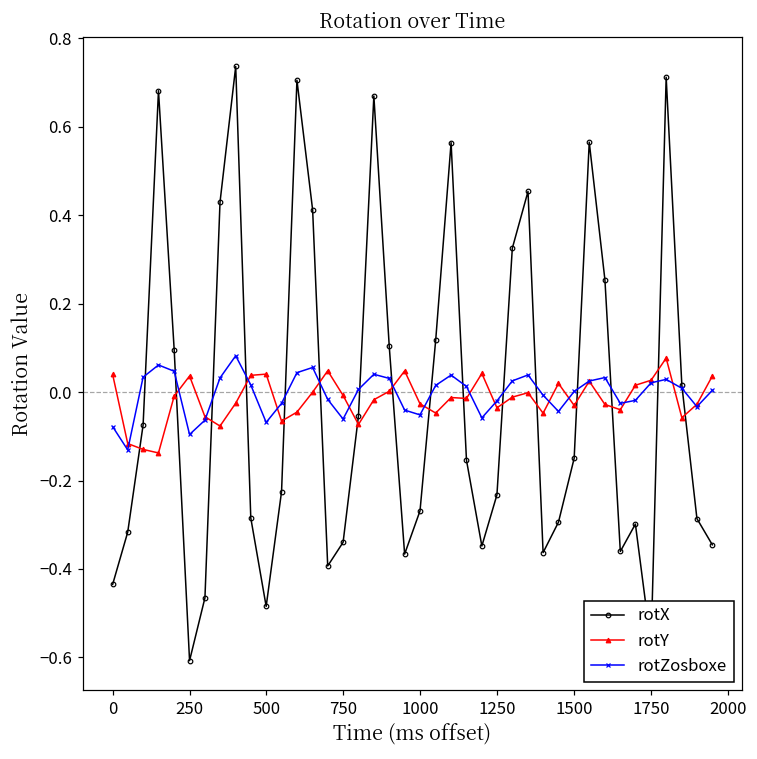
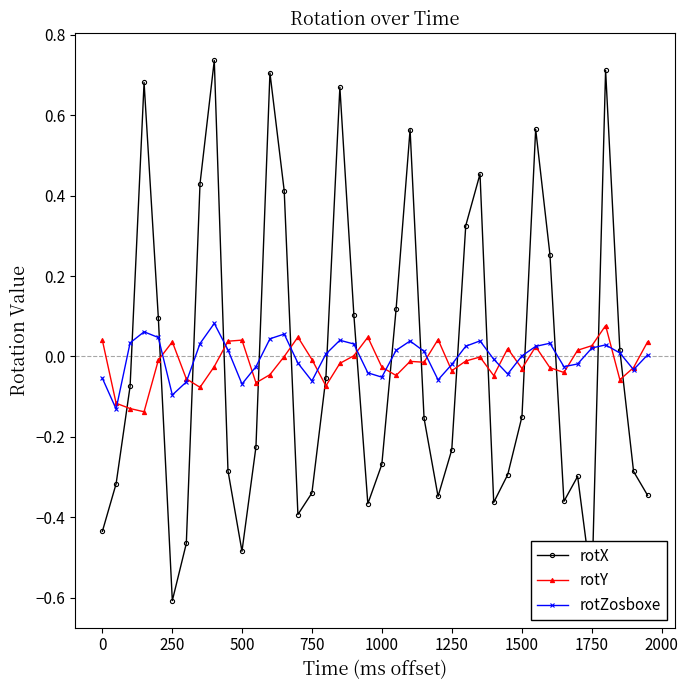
  {
    "rotX": {
      "0": -0.43,
      "250": -0.61,
      "1500": -0.15
    },
    "rotY": {
      "0": 0.04,
      "250": 0.04,
      "1500": -0.03
    },
    "rotZosboxe": {
-     "0": -0.08,
+     "0": -0.05,
      "250": -0.10,
      "1500": 0.00
    }
  }
